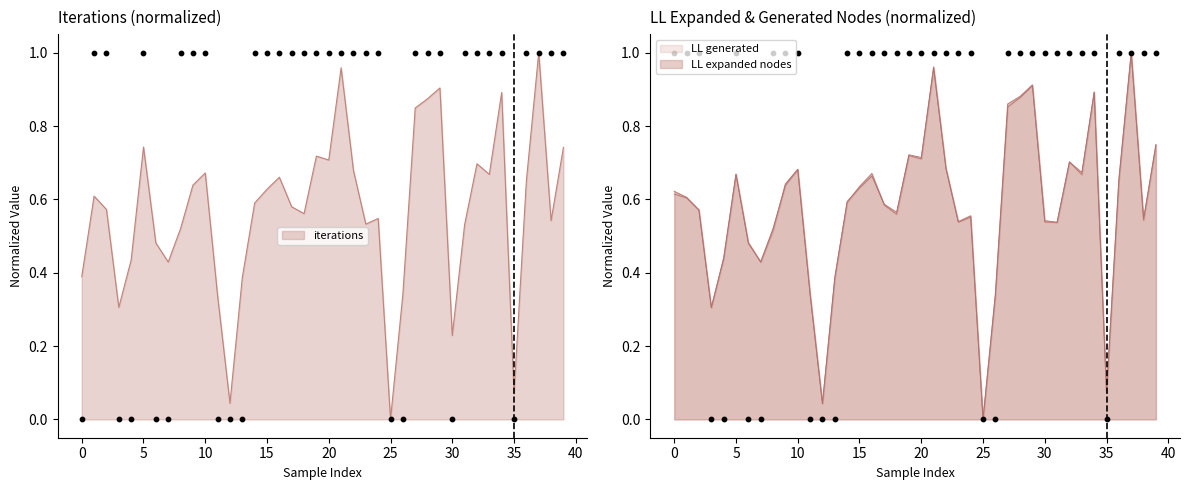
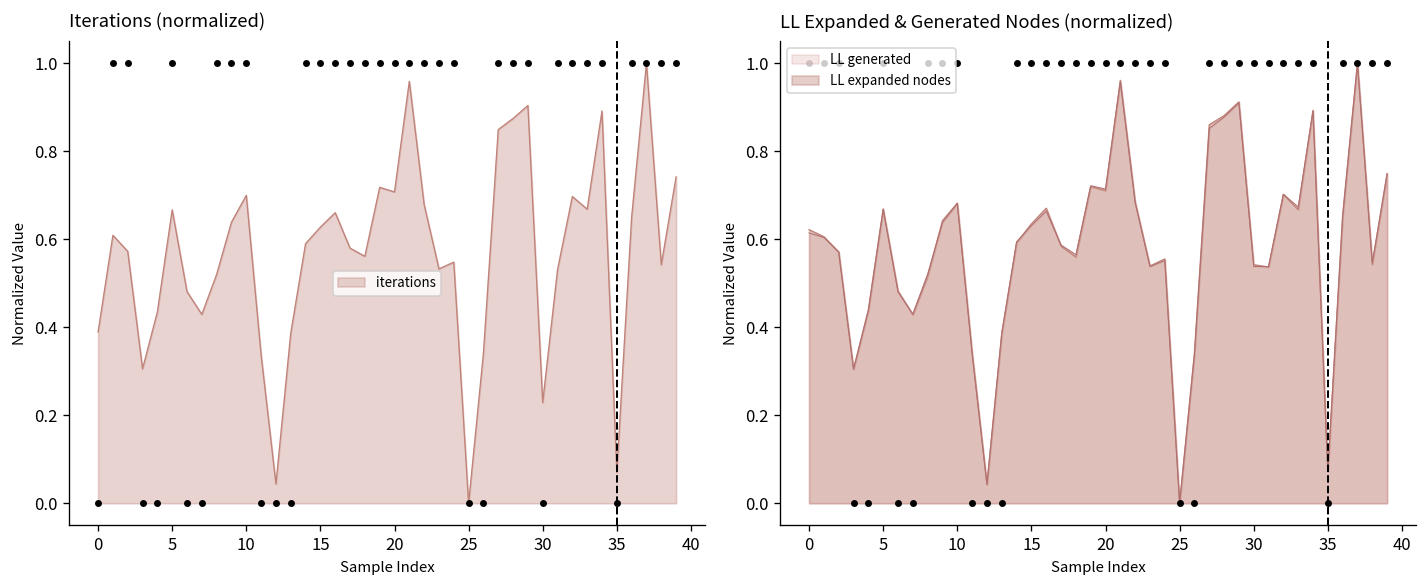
  {
    "Iterations (normalized)": {
      "iterations": {
        "0": 0.39,
-       "5": 0.74,
-       "10": 0.67,
+       "5": 0.67,
+       "10": 0.70,
        "15": 0.63,
        "20": 0.71,
        "30": 0.23,
        "35": 0.07
      }
    }
  }
